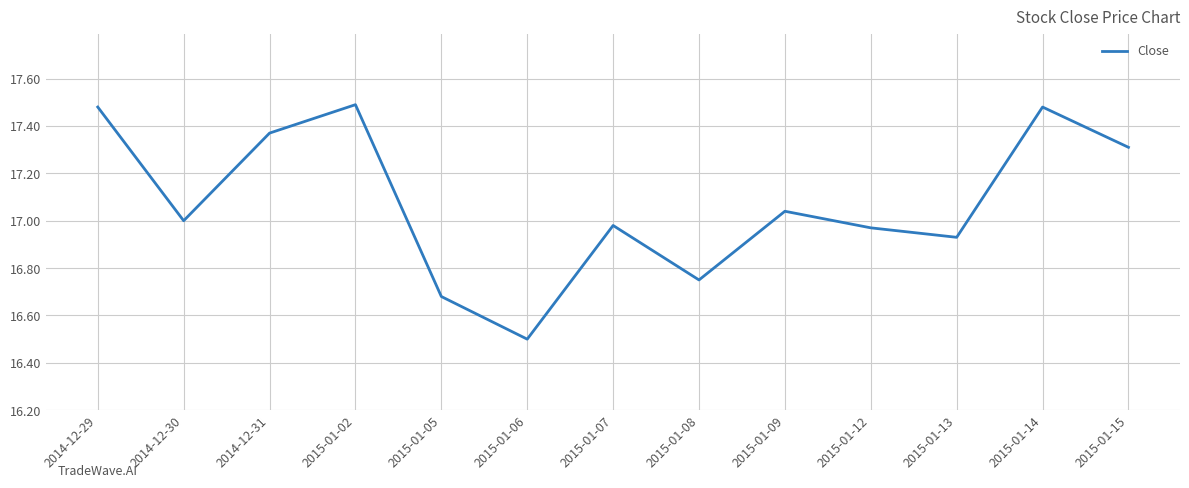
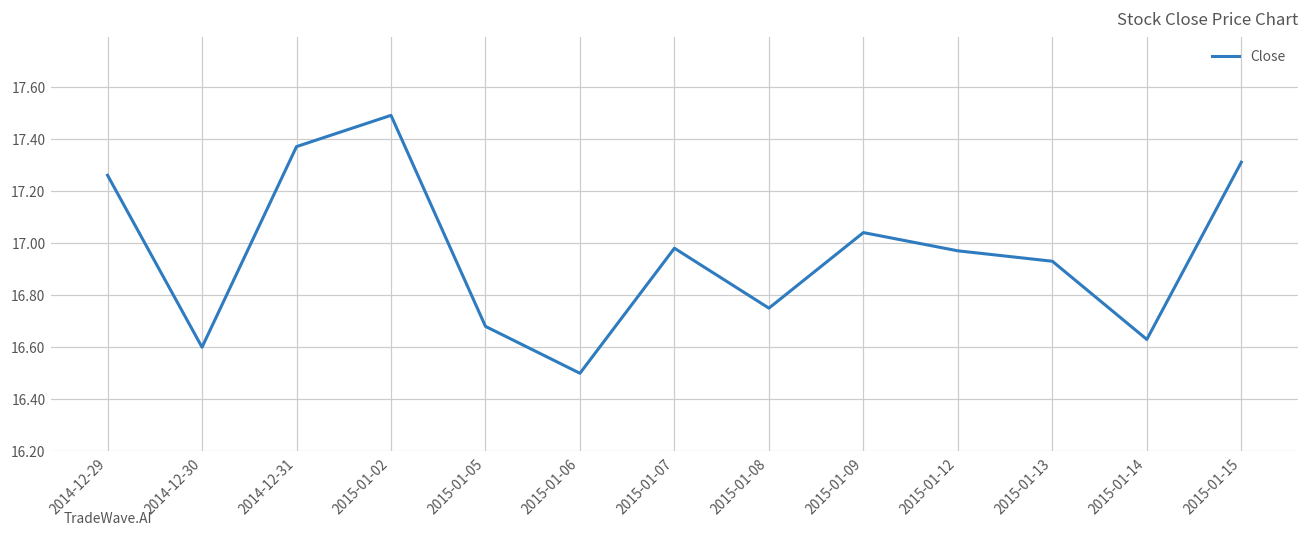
  {
-   "2014-12-29": 17.48,
-   "2014-12-30": 17.0,
+   "2014-12-29": 17.26,
+   "2014-12-30": 16.6,
    "2014-12-31": 17.37,
    "2015-01-02": 17.49,
    "2015-01-05": 16.68,
    "2015-01-06": 16.50,
    "2015-01-07": 16.98,
    "2015-01-08": 16.75,
    "2015-01-09": 17.04,
    "2015-01-12": 16.97,
    "2015-01-13": 16.93,
-   "2015-01-14": 17.48,
+   "2015-01-14": 16.63,
    "2015-01-15": 17.31
  }
